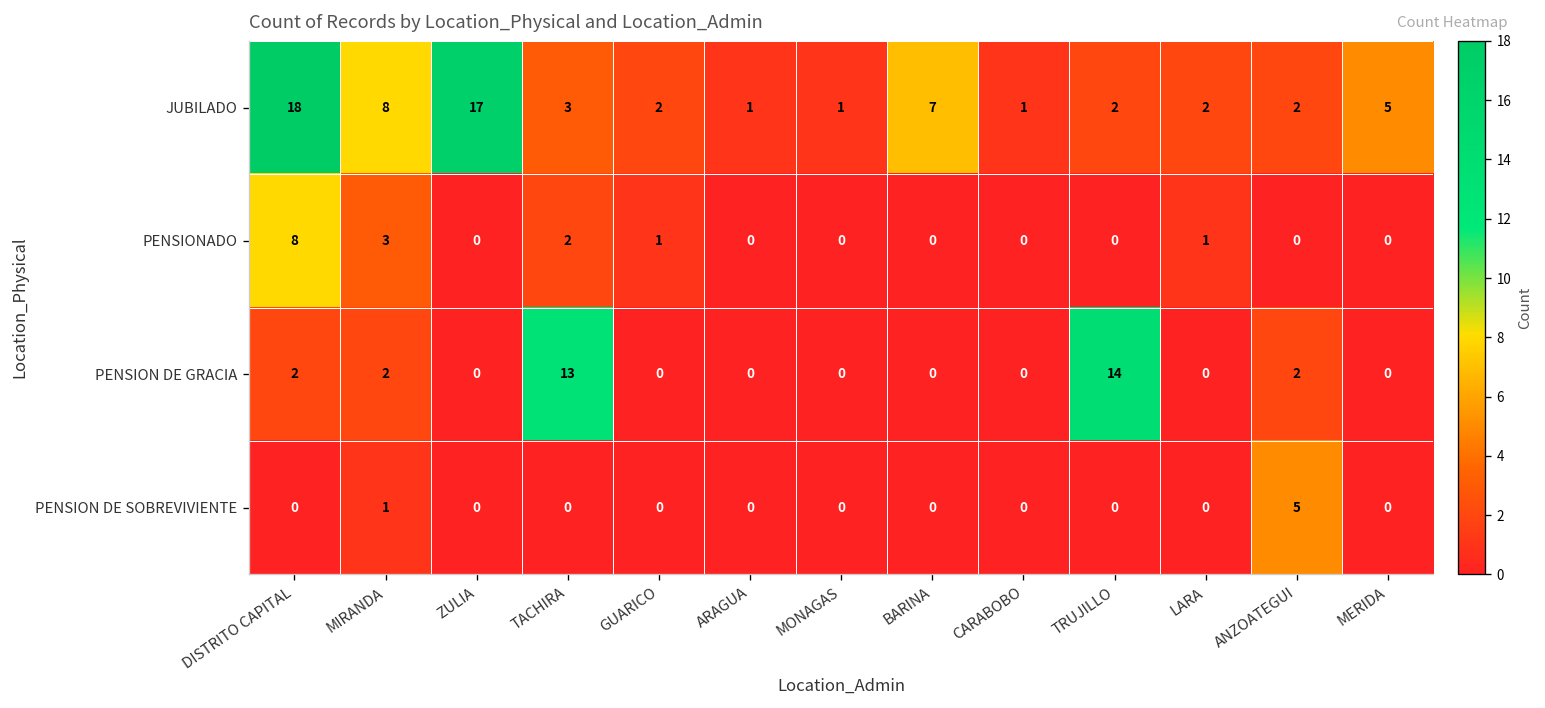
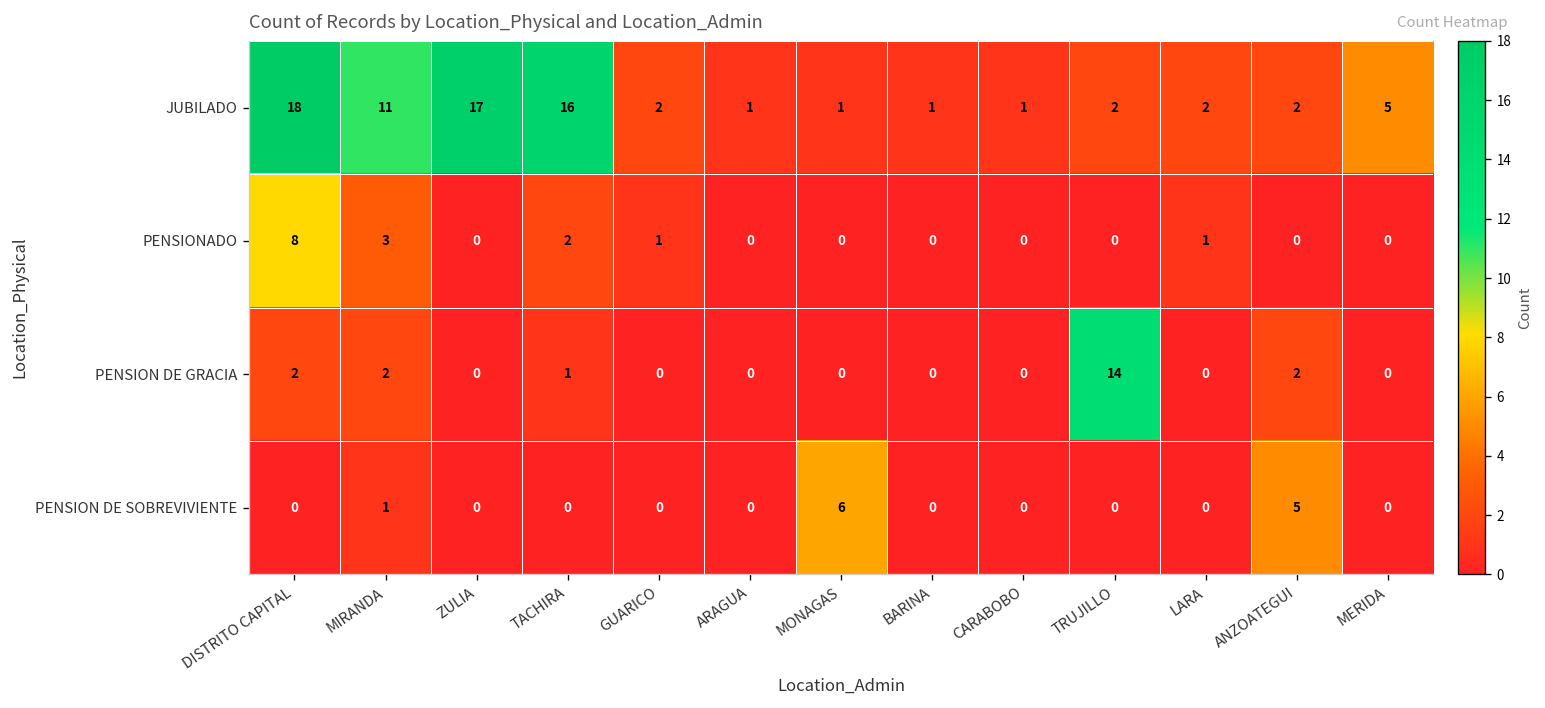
  {
    "JUBILADO": {
      "DISTRITO CAPITAL": 18,
-     "MIRANDA": 8,
+     "MIRANDA": 11,
      "ZULIA": 17,
-     "TACHIRA": 3,
+     "TACHIRA": 16,
      "GUARICO": 2,
      "ARAGUA": 1,
      "MONAGAS": 1,
-     "BARINA": 7,
+     "BARINA": 1,
      "CARABOBO": 1,
      "TRUJILLO": 2,
      "LARA": 2,
      "ANZOATEGUI": 2,
      "MERIDA": 5
    },
    "PENSIONADO": {
      "DISTRITO CAPITAL": 8,
      "MIRANDA": 3,
      "ZULIA": 0,
      "TACHIRA": 2,
      "GUARICO": 1,
      "ARAGUA": 0,
      "MONAGAS": 0,
      "BARINA": 0,
      "CARABOBO": 0,
      "TRUJILLO": 0,
      "LARA": 1,
      "ANZOATEGUI": 0,
      "MERIDA": 0
    },
    "PENSION DE GRACIA": {
      "DISTRITO CAPITAL": 2,
      "MIRANDA": 2,
      "ZULIA": 0,
-     "TACHIRA": 13,
+     "TACHIRA": 1,
      "GUARICO": 0,
      "ARAGUA": 0,
      "MONAGAS": 0,
      "BARINA": 0,
      "CARABOBO": 0,
      "TRUJILLO": 14,
      "LARA": 0,
      "ANZOATEGUI": 2,
      "MERIDA": 0
    },
    "PENSION DE SOBREVIVIENTE": {
      "DISTRITO CAPITAL": 0,
      "MIRANDA": 1,
      "ZULIA": 0,
      "TACHIRA": 0,
      "GUARICO": 0,
      "ARAGUA": 0,
-     "MONAGAS": 0,
+     "MONAGAS": 6,
      "BARINA": 0,
      "CARABOBO": 0,
      "TRUJILLO": 0,
      "LARA": 0,
      "ANZOATEGUI": 5,
      "MERIDA": 0
    }
  }
